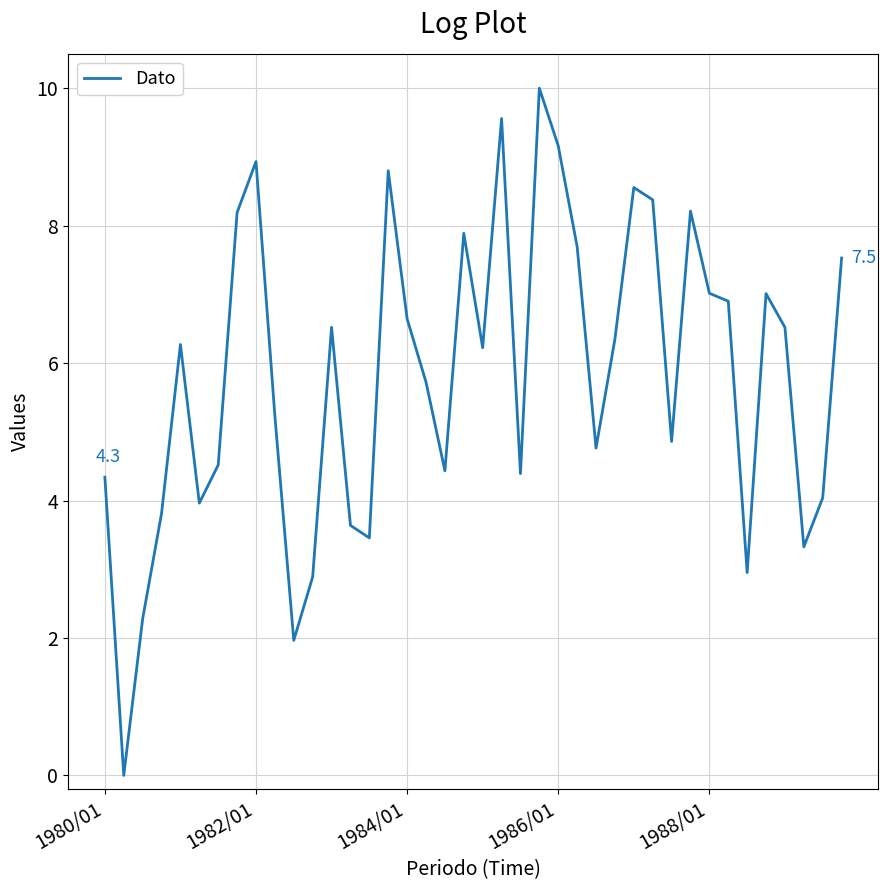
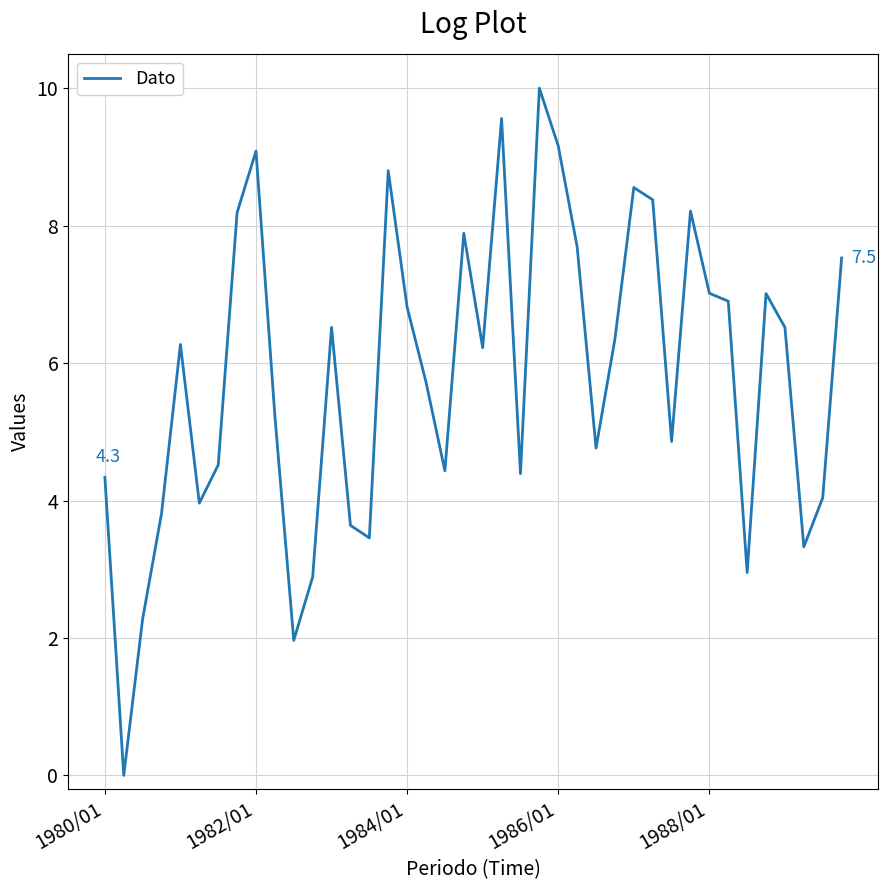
  {
-   "1982/01": 8.9,
-   "1984/01": 6.6,
+   "1982/01": 9.1,
+   "1984/01": 6.8,
    "1986/01": 9.2,
    "1988/01": 7.0
  }
